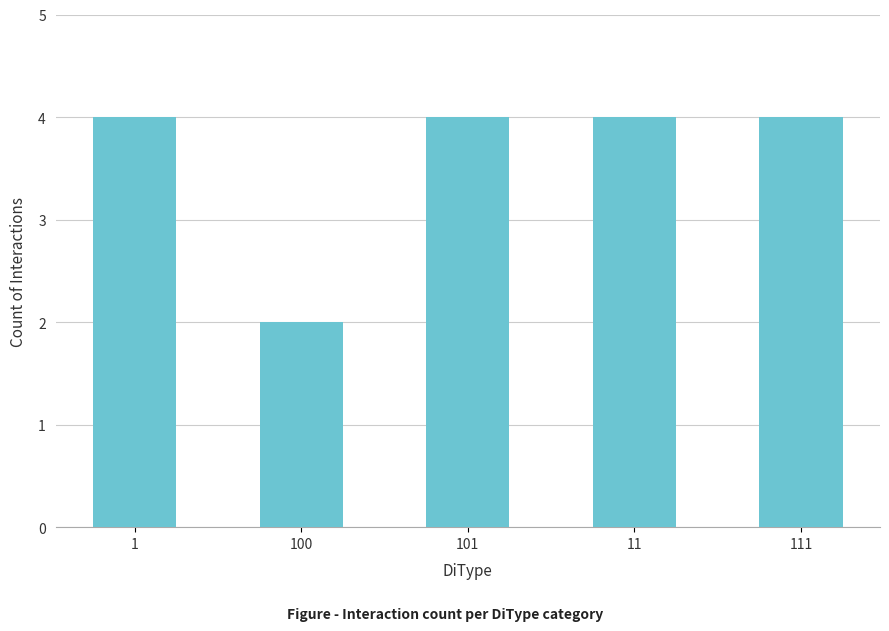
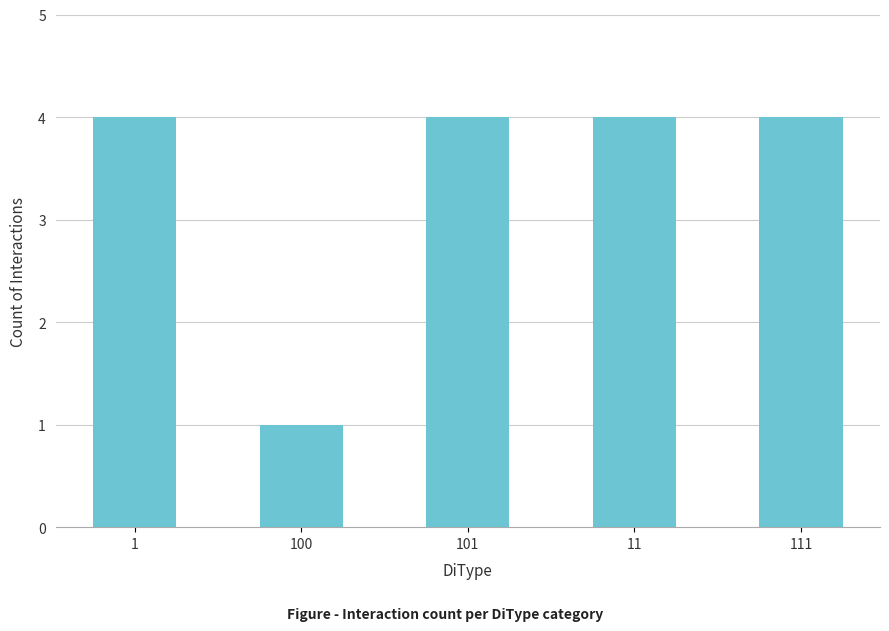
  {
    "1": 4,
-   "100": 2,
+   "100": 1,
    "101": 4,
    "11": 4,
    "111": 4
  }
